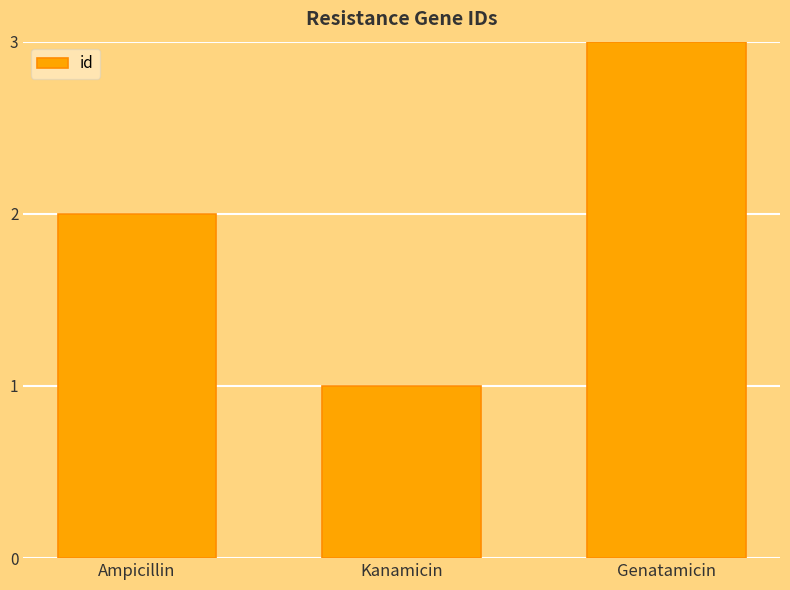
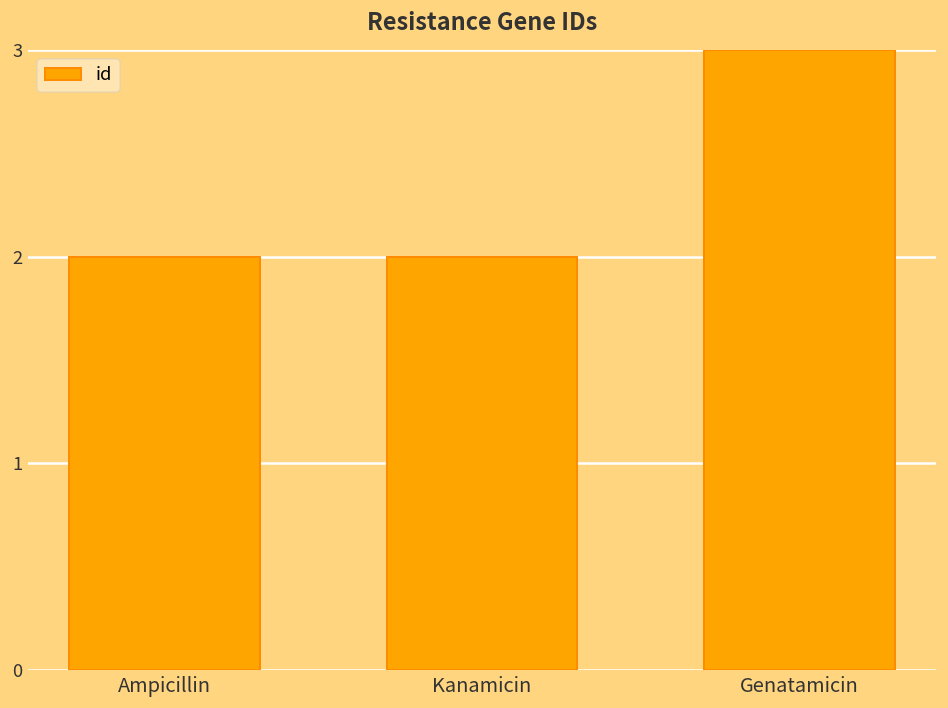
  {
    "Ampicillin": 2,
-   "Kanamicin": 1,
+   "Kanamicin": 2,
    "Genatamicin": 3
  }
